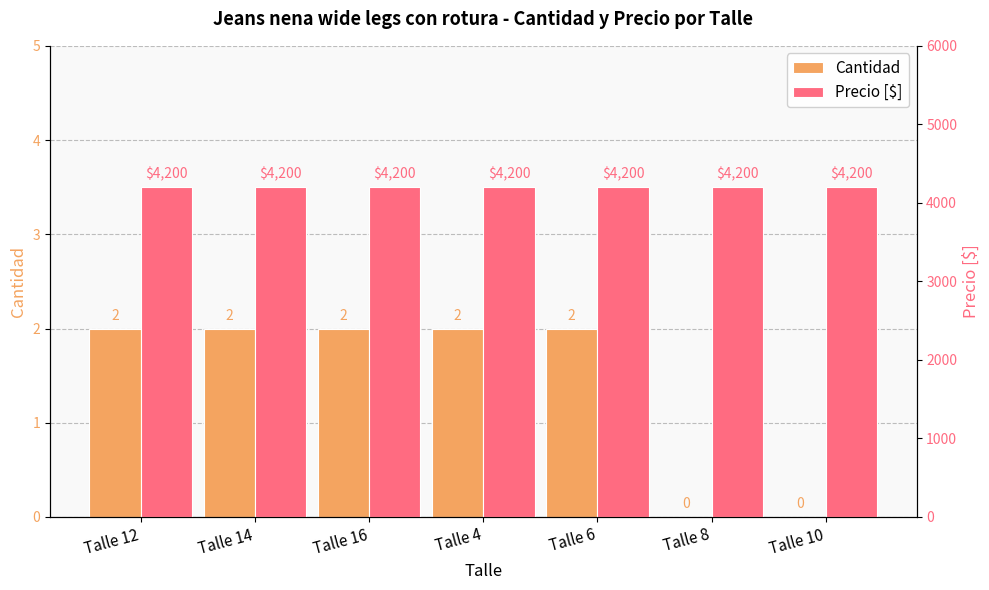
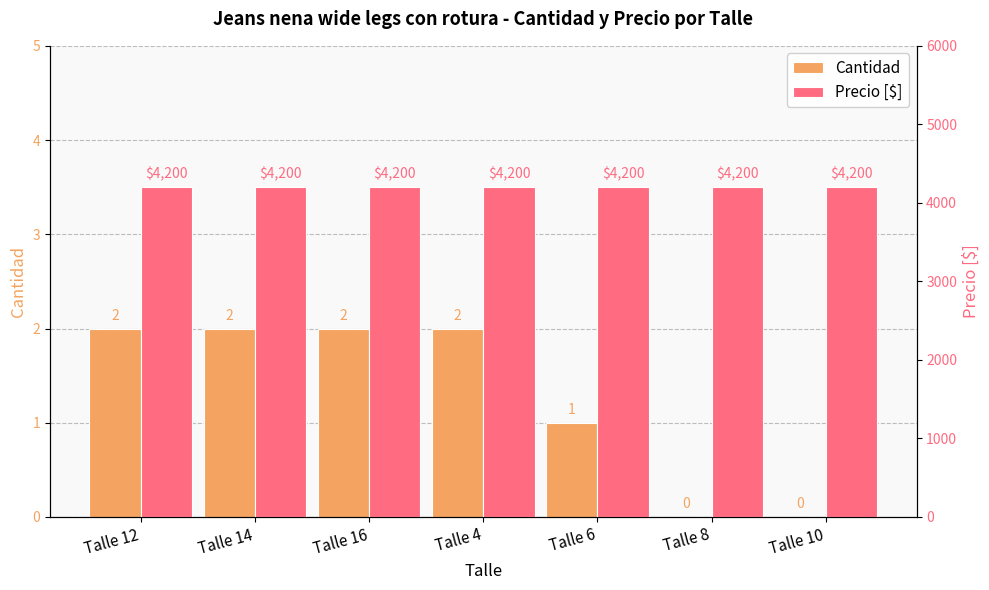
  {
    "Cantidad": {
      "Talle 12": "2",
      "Talle 14": "2",
      "Talle 16": "2",
      "Talle 4": "2",
-     "Talle 6": "2",
+     "Talle 6": "1",
      "Talle 8": "0",
      "Talle 10": "0"
    },
    "Precio [$]": {
      "Talle 12": "$4,200",
      "Talle 14": "$4,200",
      "Talle 16": "$4,200",
      "Talle 4": "$4,200",
      "Talle 6": "$4,200",
      "Talle 8": "$4,200",
      "Talle 10": "$4,200"
    }
  }
